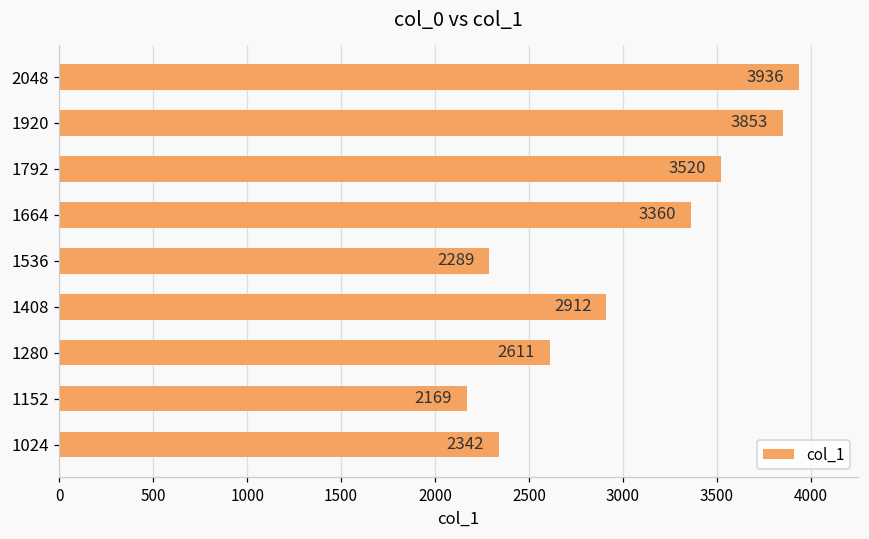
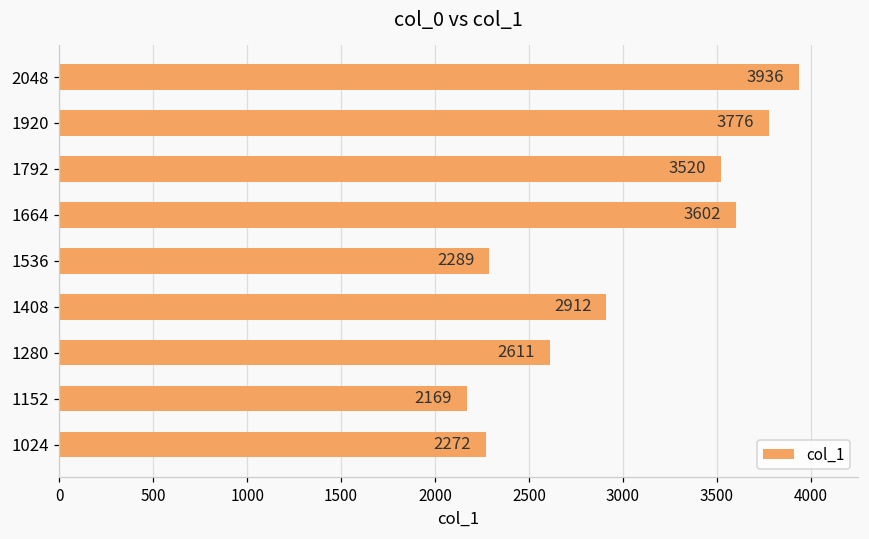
  {
    "2048": 3936,
-   "1920": 3853,
+   "1920": 3776,
    "1792": 3520,
-   "1664": 3360,
+   "1664": 3602,
    "1536": 2289,
    "1408": 2912,
    "1280": 2611,
    "1152": 2169,
-   "1024": 2342
+   "1024": 2272
  }
